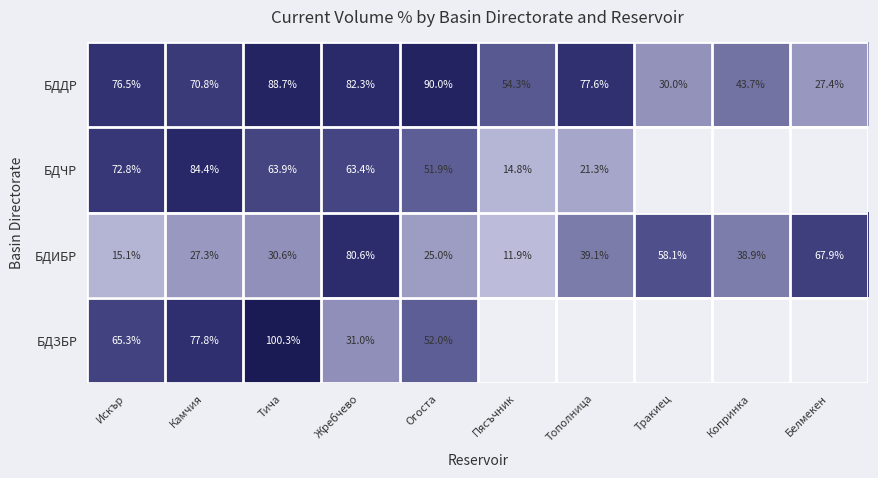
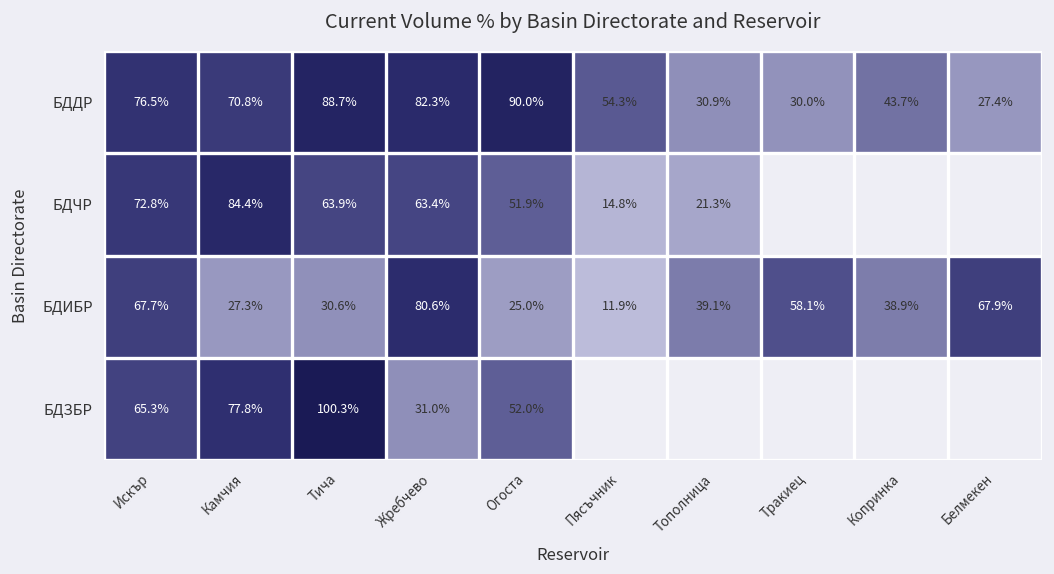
  {
    "БДДР": {
      "Искър": "76.5%",
      "Камчия": "70.8%",
      "Тича": "88.7%",
      "Жребчево": "82.3%",
      "Огоста": "90.0%",
      "Пясъчник": "54.3%",
-     "Тополница": "77.6%",
+     "Тополница": "30.9%",
      "Тракиец": "30.0%",
      "Копринка": "43.7%",
      "Белмекен": "27.4%"
    },
    "БДЧР": {
      "Искър": "72.8%",
      "Камчия": "84.4%",
      "Тича": "63.9%",
      "Жребчево": "63.4%",
      "Огоста": "51.9%",
      "Пясъчник": "14.8%",
      "Тополница": "21.3%"
    },
    "БДИБР": {
-     "Искър": "15.1%",
+     "Искър": "67.7%",
      "Камчия": "27.3%",
      "Тича": "30.6%",
      "Жребчево": "80.6%",
      "Огоста": "25.0%",
      "Пясъчник": "11.9%",
      "Тополница": "39.1%",
      "Тракиец": "58.1%",
      "Копринка": "38.9%",
      "Белмекен": "67.9%"
    },
    "БДЗБР": {
      "Искър": "65.3%",
      "Камчия": "77.8%",
      "Тича": "100.3%",
      "Жребчево": "31.0%",
      "Огоста": "52.0%"
    }
  }
